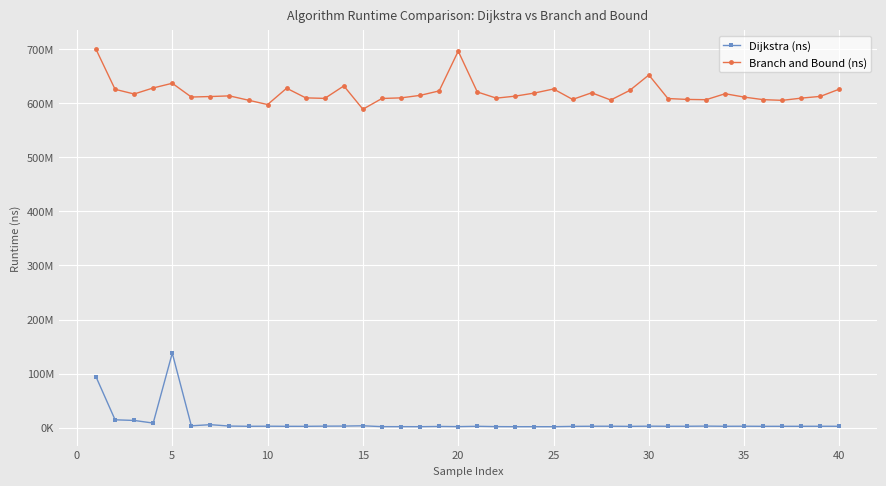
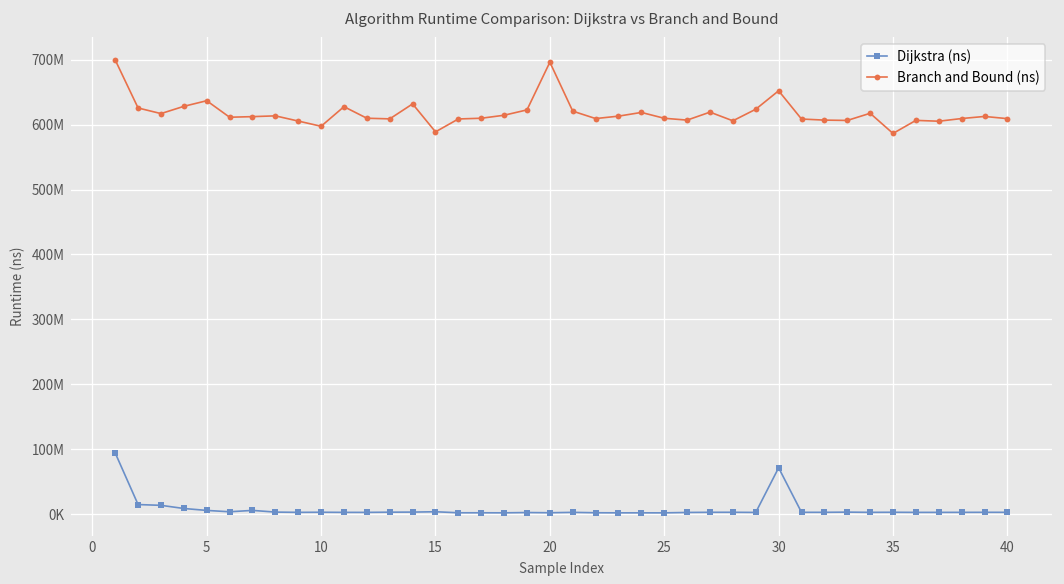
  {
    "Dijkstra (ns)": {
-     "5": 140000000,
+     "5": 10000000,
      "10": 0,
      "15": 0,
      "20": 0,
      "25": 0,
-     "30": 0,
+     "30": 70000000,
      "35": 0,
      "40": 0
    },
    "Branch and Bound (ns)": {
      "5": 640000000,
      "10": 600000000,
      "15": 590000000,
      "20": 700000000,
-     "25": 630000000,
+     "25": 610000000,
      "30": 650000000,
-     "35": 610000000,
-     "40": 630000000
+     "35": 590000000,
+     "40": 610000000
    }
  }
